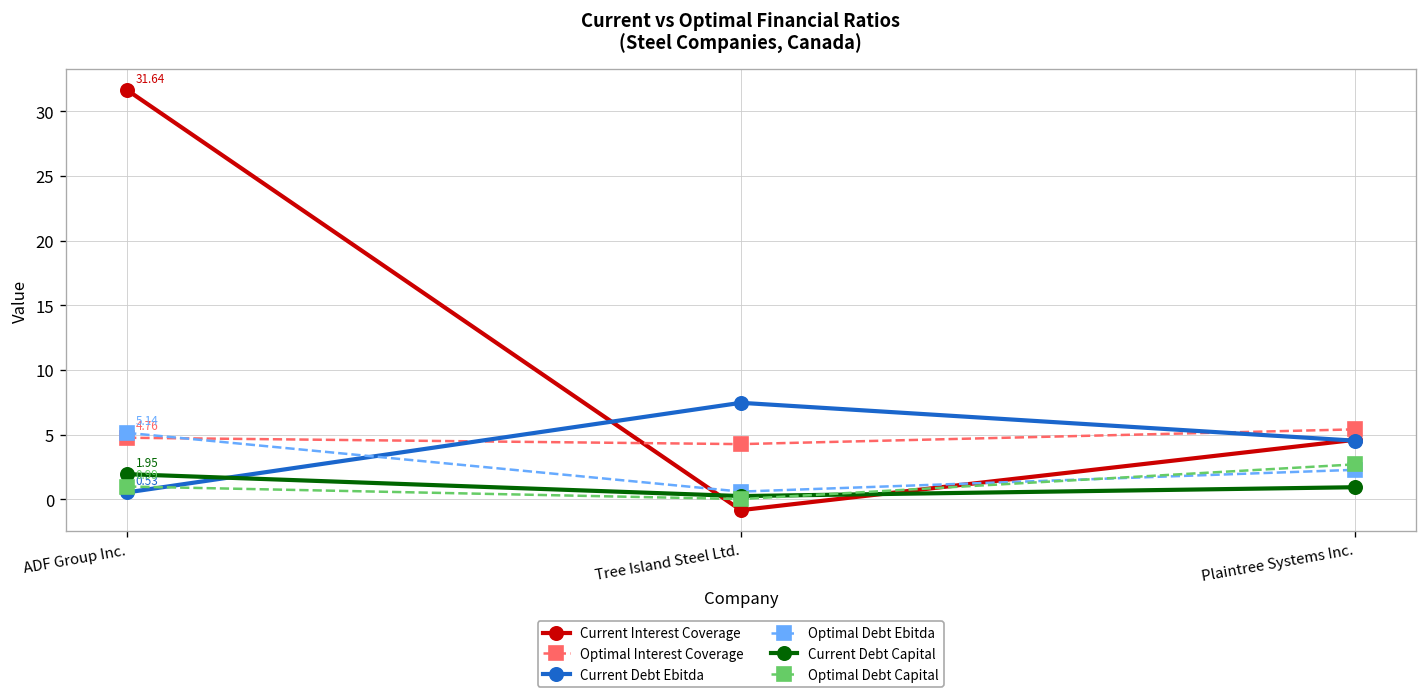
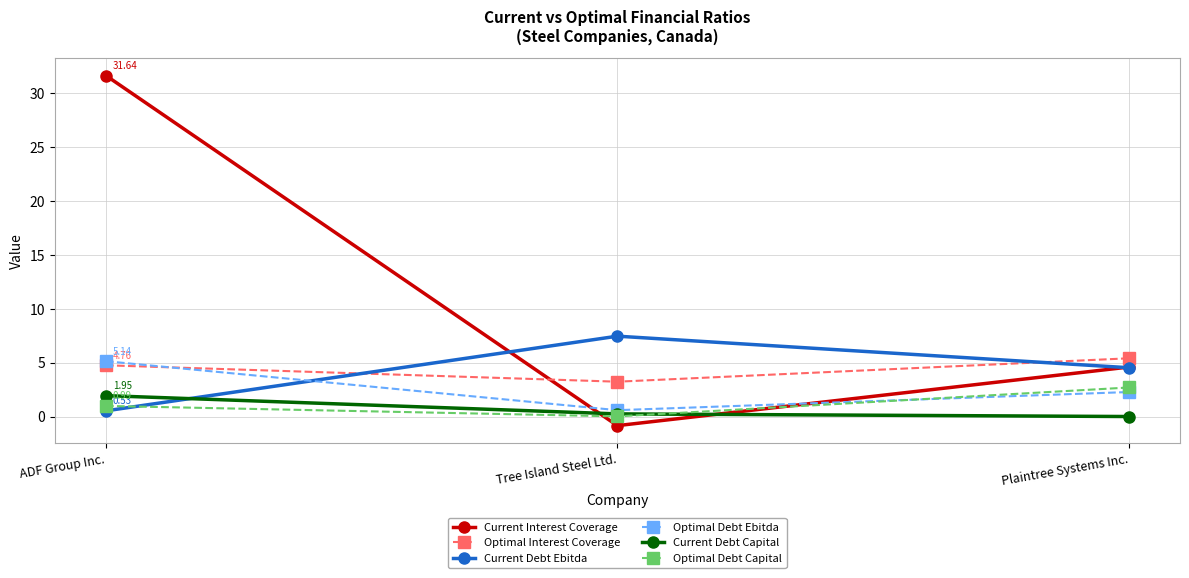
  {
    "Current Interest Coverage": {
      "ADF Group Inc.": 31.64
    },
    "Optimal Interest Coverage": {
-     "Tree Island Steel Ltd.": 4.3,
+     "Tree Island Steel Ltd.": 3.2,
      "Plaintree Systems Inc.": 5.4
    },
    "Current Debt Ebitda": {
      "Tree Island Steel Ltd.": 7.5
    },
    "Optimal Debt Ebitda": {
      "Tree Island Steel Ltd.": 0.6,
      "Plaintree Systems Inc.": 2.3
    },
    "Current Debt Capital": {
-     "Plaintree Systems Inc.": 0.9
+     "Plaintree Systems Inc.": 0.0
    },
    "Optimal Debt Capital": {
      "Plaintree Systems Inc.": 2.7
    }
  }
